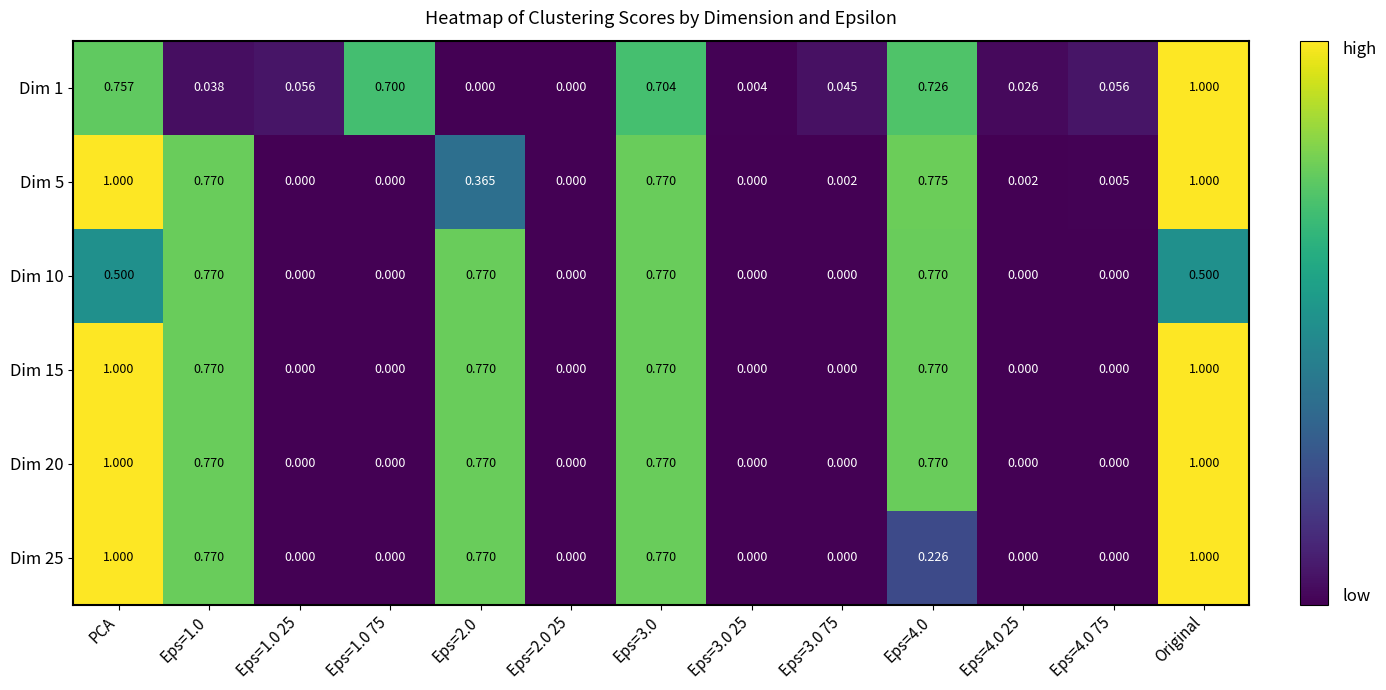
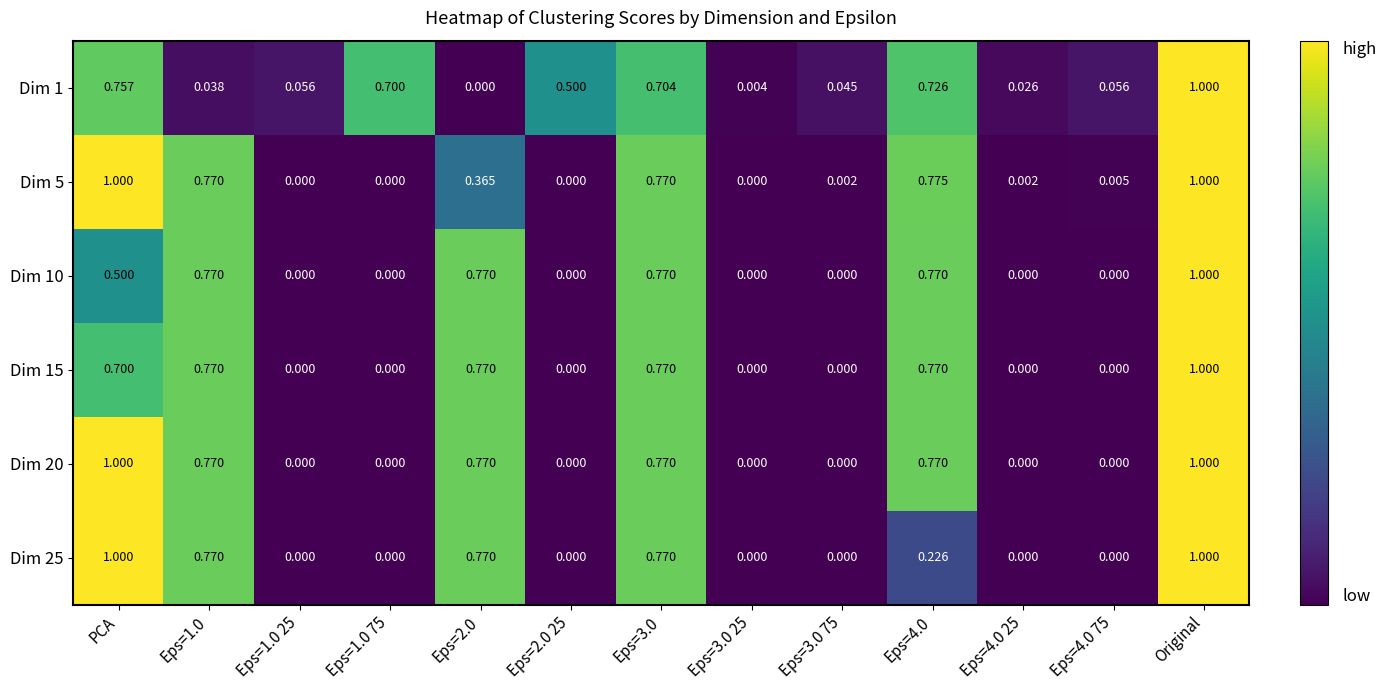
  {
    "Dim 1": {
      "PCA": 0.757,
      "Eps=1.0": 0.038,
      "Eps=1.0 25": 0.056,
      "Eps=1.0 75": 0.700,
      "Eps=2.0": 0.000,
-     "Eps=2.0 25": 0.000,
+     "Eps=2.0 25": 0.500,
      "Eps=3.0": 0.704,
      "Eps=3.0 25": 0.004,
      "Eps=3.0 75": 0.045,
      "Eps=4.0": 0.726,
      "Eps=4.0 25": 0.026,
      "Eps=4.0 75": 0.056,
      "Original": 1.000
    },
    "Dim 5": {
      "PCA": 1.000,
      "Eps=1.0": 0.770,
      "Eps=1.0 25": 0.000,
      "Eps=1.0 75": 0.000,
      "Eps=2.0": 0.365,
      "Eps=2.0 25": 0.000,
      "Eps=3.0": 0.770,
      "Eps=3.0 25": 0.000,
      "Eps=3.0 75": 0.002,
      "Eps=4.0": 0.775,
      "Eps=4.0 25": 0.002,
      "Eps=4.0 75": 0.005,
      "Original": 1.000
    },
    "Dim 10": {
      "PCA": 0.500,
      "Eps=1.0": 0.770,
      "Eps=1.0 25": 0.000,
      "Eps=1.0 75": 0.000,
      "Eps=2.0": 0.770,
      "Eps=2.0 25": 0.000,
      "Eps=3.0": 0.770,
      "Eps=3.0 25": 0.000,
      "Eps=3.0 75": 0.000,
      "Eps=4.0": 0.770,
      "Eps=4.0 25": 0.000,
      "Eps=4.0 75": 0.000,
-     "Original": 0.500
+     "Original": 1.000
    },
    "Dim 15": {
-     "PCA": 1.000,
+     "PCA": 0.700,
      "Eps=1.0": 0.770,
      "Eps=1.0 25": 0.000,
      "Eps=1.0 75": 0.000,
      "Eps=2.0": 0.770,
      "Eps=2.0 25": 0.000,
      "Eps=3.0": 0.770,
      "Eps=3.0 25": 0.000,
      "Eps=3.0 75": 0.000,
      "Eps=4.0": 0.770,
      "Eps=4.0 25": 0.000,
      "Eps=4.0 75": 0.000,
      "Original": 1.000
    },
    "Dim 20": {
      "PCA": 1.000,
      "Eps=1.0": 0.770,
      "Eps=1.0 25": 0.000,
      "Eps=1.0 75": 0.000,
      "Eps=2.0": 0.770,
      "Eps=2.0 25": 0.000,
      "Eps=3.0": 0.770,
      "Eps=3.0 25": 0.000,
      "Eps=3.0 75": 0.000,
      "Eps=4.0": 0.770,
      "Eps=4.0 25": 0.000,
      "Eps=4.0 75": 0.000,
      "Original": 1.000
    },
    "Dim 25": {
      "PCA": 1.000,
      "Eps=1.0": 0.770,
      "Eps=1.0 25": 0.000,
      "Eps=1.0 75": 0.000,
      "Eps=2.0": 0.770,
      "Eps=2.0 25": 0.000,
      "Eps=3.0": 0.770,
      "Eps=3.0 25": 0.000,
      "Eps=3.0 75": 0.000,
      "Eps=4.0": 0.226,
      "Eps=4.0 25": 0.000,
      "Eps=4.0 75": 0.000,
      "Original": 1.000
    }
  }
